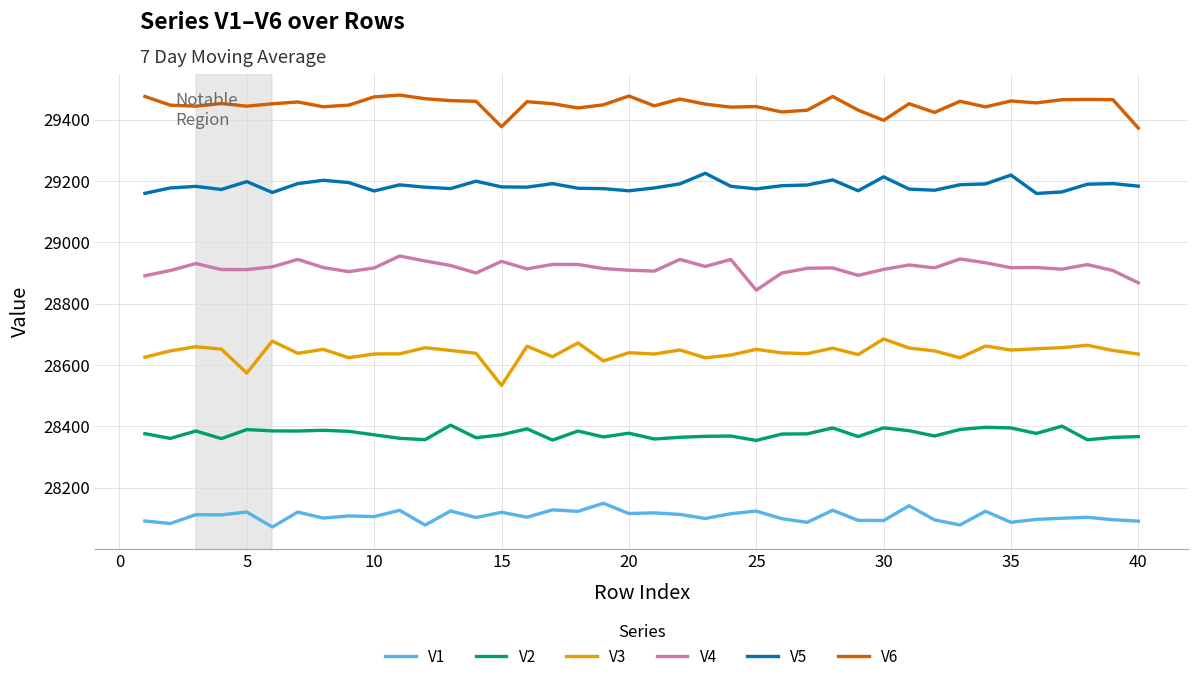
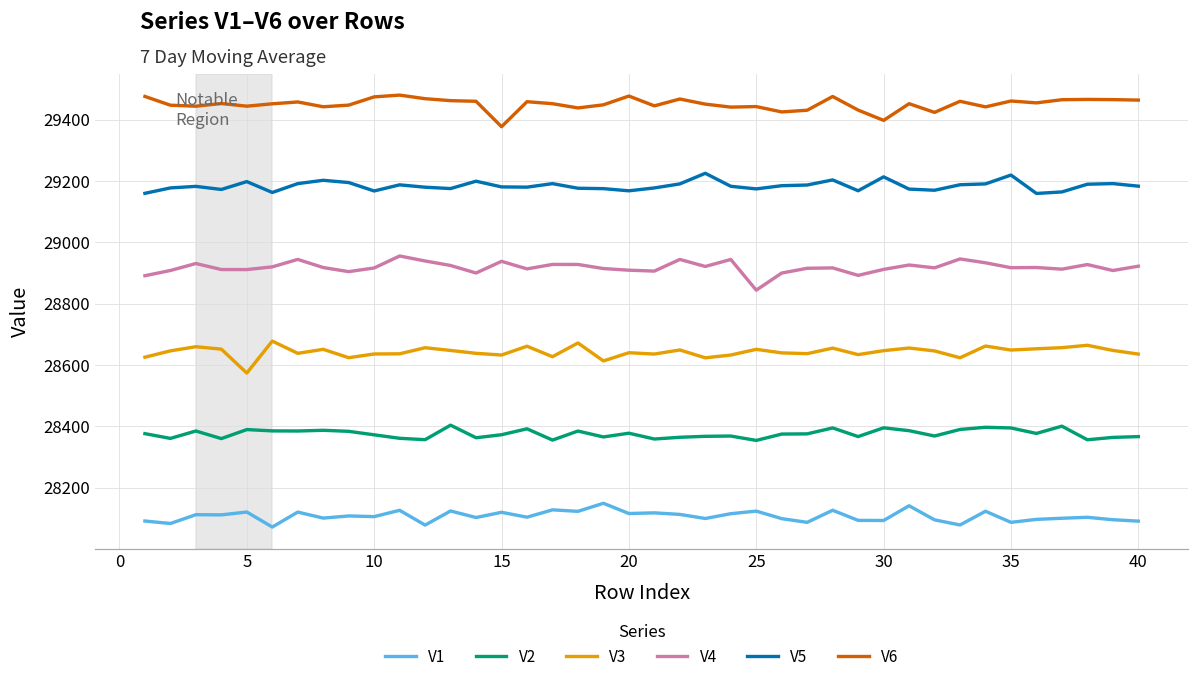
  {
    "V1": {
      "5": 28120,
      "10": 28110,
      "15": 28120,
      "20": 28120,
      "25": 28120,
      "30": 28090,
      "35": 28090,
      "40": 28090
    },
    "V2": {
      "5": 28390,
      "10": 28370,
      "15": 28370,
      "20": 28380,
      "25": 28350,
      "30": 28400,
      "35": 28390,
      "40": 28370
    },
    "V3": {
      "5": 28570,
      "10": 28640,
-     "15": 28530,
+     "15": 28630,
      "20": 28640,
      "25": 28650,
-     "30": 28690,
+     "30": 28650,
      "35": 28650,
      "40": 28640
    },
    "V4": {
      "5": 28910,
      "10": 28920,
      "15": 28940,
      "20": 28910,
      "25": 28840,
      "30": 28910,
      "35": 28920,
-     "40": 28870
+     "40": 28920
    },
    "V5": {
      "5": 29200,
      "10": 29170,
      "15": 29180,
      "20": 29170,
      "25": 29170,
      "30": 29210,
      "35": 29220,
      "40": 29180
    },
    "V6": {
      "5": 29440,
      "10": 29470,
      "15": 29380,
      "20": 29480,
      "25": 29440,
      "30": 29400,
      "35": 29460,
-     "40": 29370
+     "40": 29460
    }
  }
